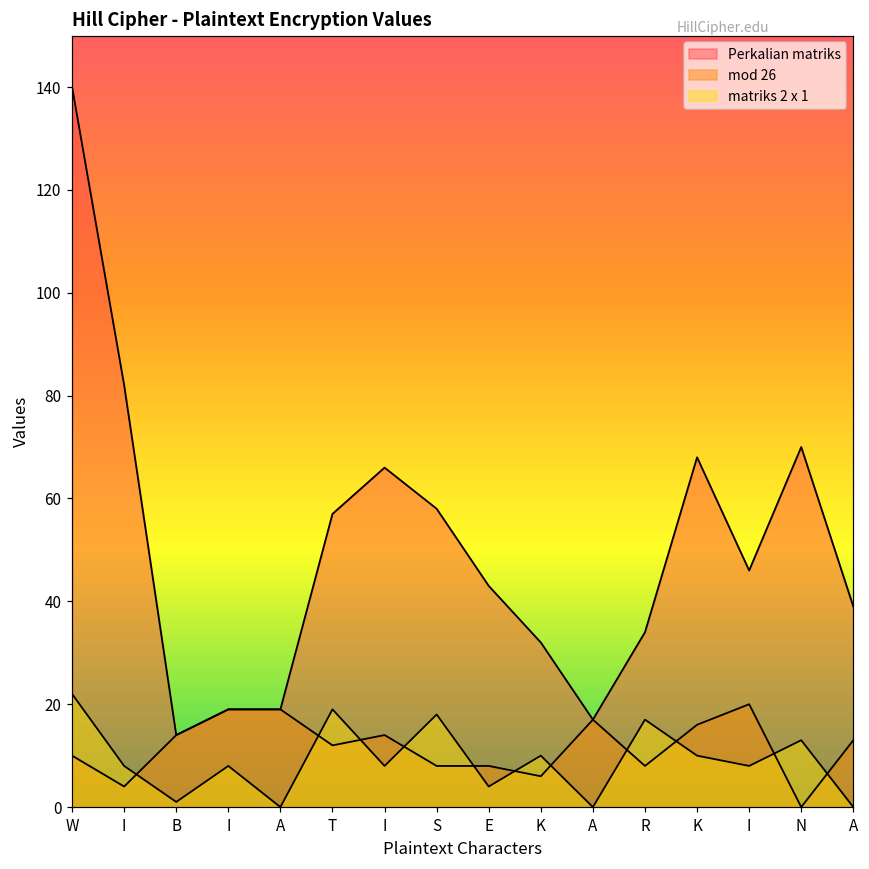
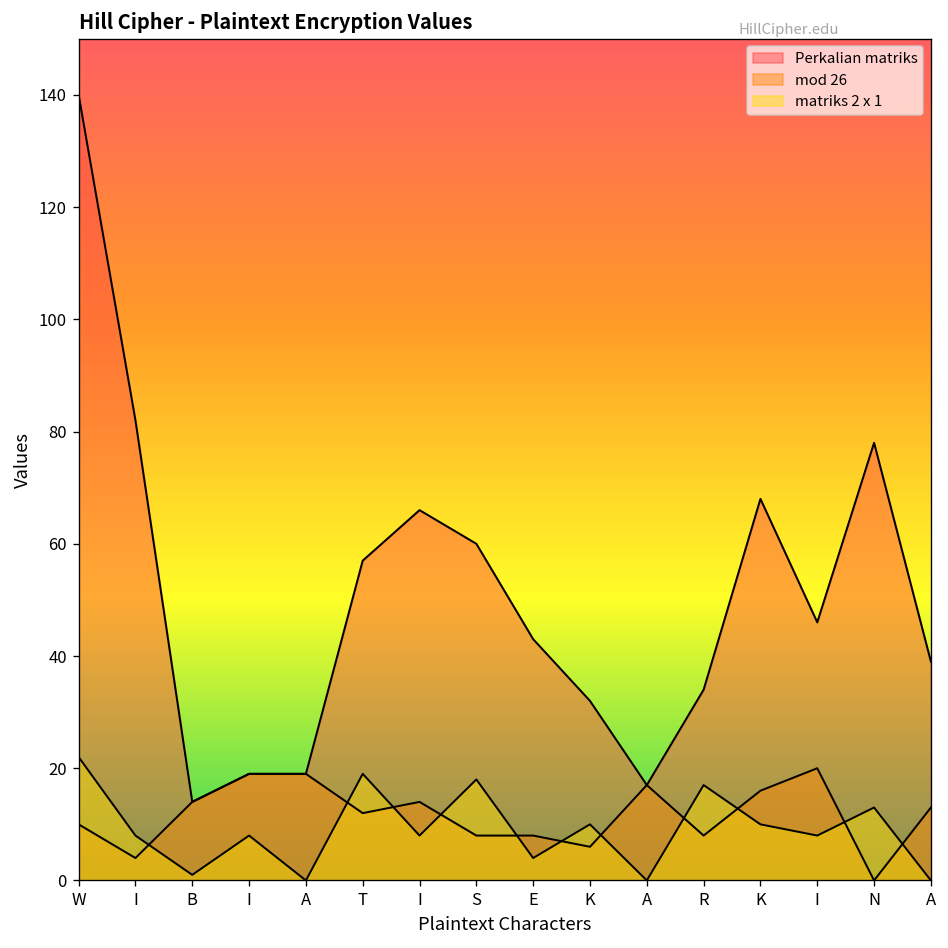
  {
    "Perkalian matriks": {
      "W": 140,
      "T": 57,
-     "S": 58,
+     "S": 60,
      "E": 43,
      "R": 34,
-     "N": 70
+     "N": 78
    }
  }
